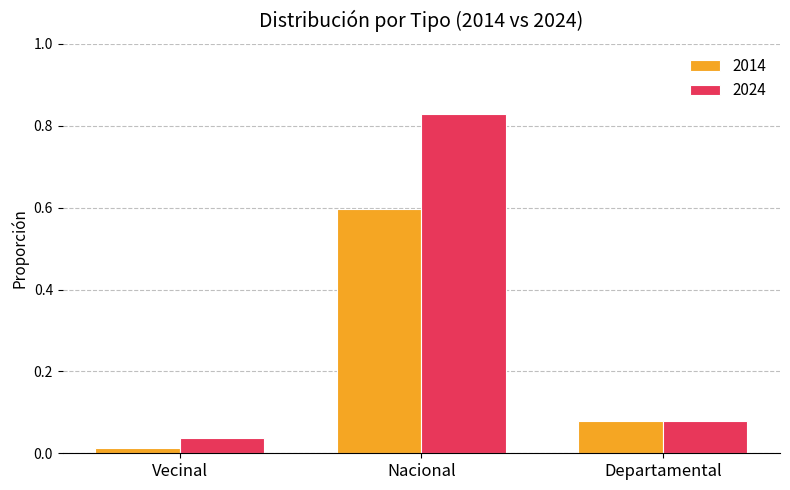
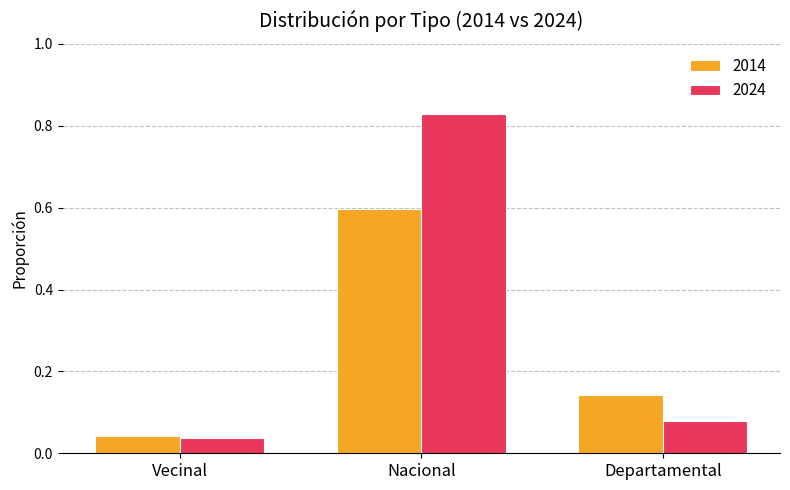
  {
    "2014": {
-     "Vecinal": 0.01,
+     "Vecinal": 0.04,
      "Nacional": 0.60,
-     "Departamental": 0.08
+     "Departamental": 0.14
    },
    "2024": {
      "Vecinal": 0.04,
      "Nacional": 0.83,
      "Departamental": 0.08
    }
  }
